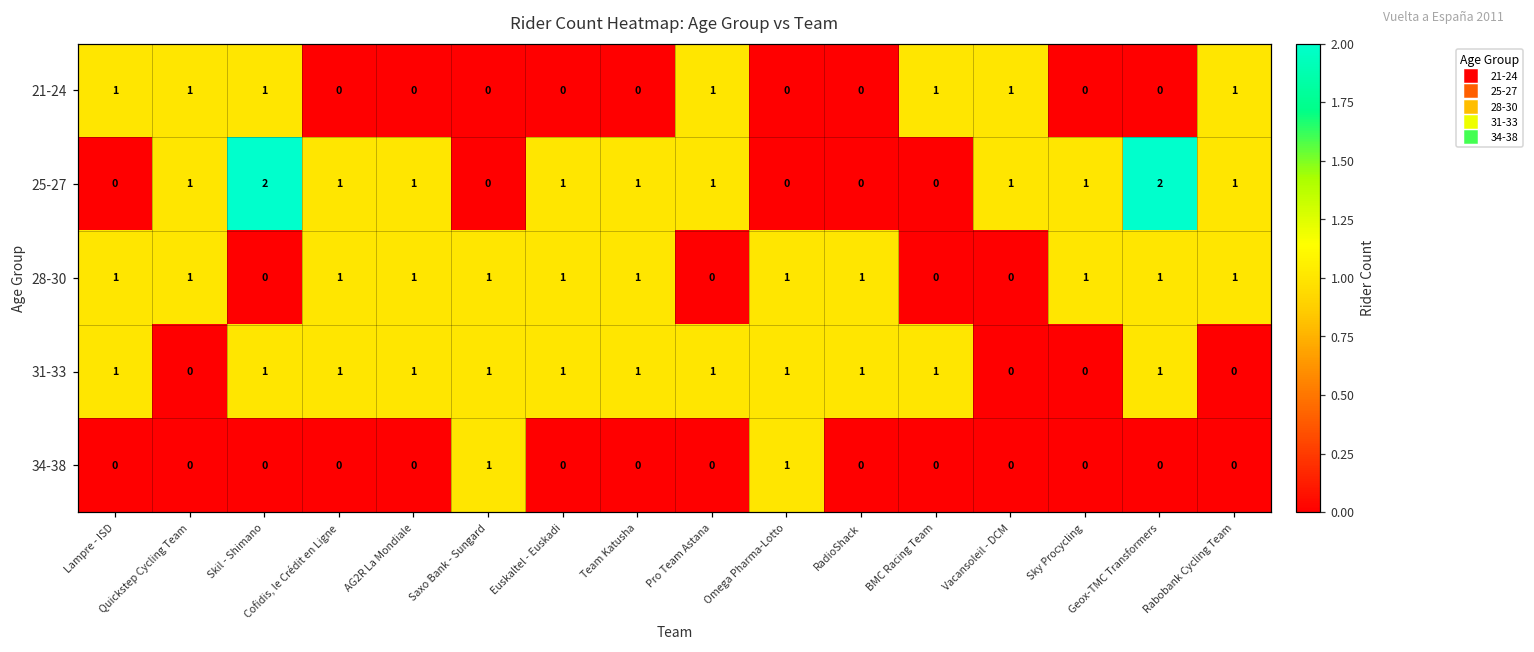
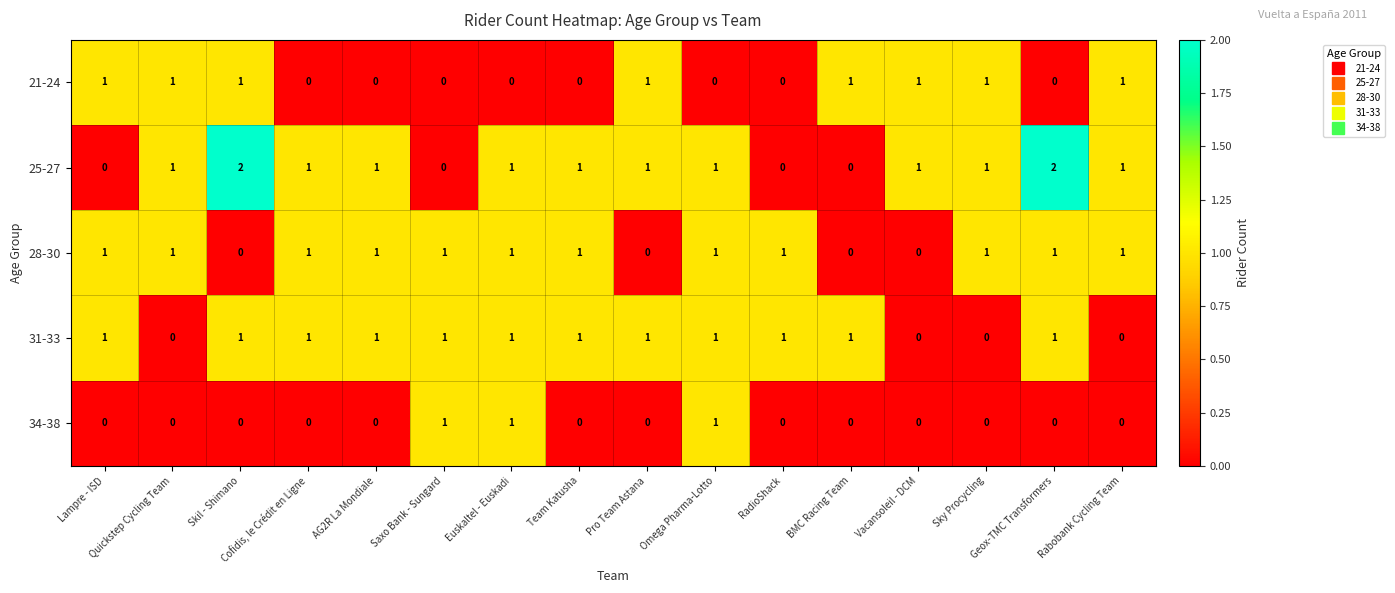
  {
    "21-24": {
      "Lampre - ISD": 1,
      "Quickstep Cycling Team": 1,
      "Skil - Shimano": 1,
      "Cofidis, le Crédit en Ligne": 0,
      "AG2R La Mondiale": 0,
      "Saxo Bank - Sungard": 0,
      "Euskaltel - Euskadi": 0,
      "Team Katusha": 0,
      "Pro Team Astana": 1,
      "Omega Pharma-Lotto": 0,
      "RadioShack": 0,
      "BMC Racing Team": 1,
      "Vacansoleil - DCM": 1,
-     "Sky Procycling": 0,
+     "Sky Procycling": 1,
      "Geox-TMC Transformers": 0,
      "Rabobank Cycling Team": 1
    },
    "25-27": {
      "Lampre - ISD": 0,
      "Quickstep Cycling Team": 1,
      "Skil - Shimano": 2,
      "Cofidis, le Crédit en Ligne": 1,
      "AG2R La Mondiale": 1,
      "Saxo Bank - Sungard": 0,
      "Euskaltel - Euskadi": 1,
      "Team Katusha": 1,
      "Pro Team Astana": 1,
-     "Omega Pharma-Lotto": 0,
+     "Omega Pharma-Lotto": 1,
      "RadioShack": 0,
      "BMC Racing Team": 0,
      "Vacansoleil - DCM": 1,
      "Sky Procycling": 1,
      "Geox-TMC Transformers": 2,
      "Rabobank Cycling Team": 1
    },
    "28-30": {
      "Lampre - ISD": 1,
      "Quickstep Cycling Team": 1,
      "Skil - Shimano": 0,
      "Cofidis, le Crédit en Ligne": 1,
      "AG2R La Mondiale": 1,
      "Saxo Bank - Sungard": 1,
      "Euskaltel - Euskadi": 1,
      "Team Katusha": 1,
      "Pro Team Astana": 0,
      "Omega Pharma-Lotto": 1,
      "RadioShack": 1,
      "BMC Racing Team": 0,
      "Vacansoleil - DCM": 0,
      "Sky Procycling": 1,
      "Geox-TMC Transformers": 1,
      "Rabobank Cycling Team": 1
    },
    "31-33": {
      "Lampre - ISD": 1,
      "Quickstep Cycling Team": 0,
      "Skil - Shimano": 1,
      "Cofidis, le Crédit en Ligne": 1,
      "AG2R La Mondiale": 1,
      "Saxo Bank - Sungard": 1,
      "Euskaltel - Euskadi": 1,
      "Team Katusha": 1,
      "Pro Team Astana": 1,
      "Omega Pharma-Lotto": 1,
      "RadioShack": 1,
      "BMC Racing Team": 1,
      "Vacansoleil - DCM": 0,
      "Sky Procycling": 0,
      "Geox-TMC Transformers": 1,
      "Rabobank Cycling Team": 0
    },
    "34-38": {
      "Lampre - ISD": 0,
      "Quickstep Cycling Team": 0,
      "Skil - Shimano": 0,
      "Cofidis, le Crédit en Ligne": 0,
      "AG2R La Mondiale": 0,
      "Saxo Bank - Sungard": 1,
-     "Euskaltel - Euskadi": 0,
+     "Euskaltel - Euskadi": 1,
      "Team Katusha": 0,
      "Pro Team Astana": 0,
      "Omega Pharma-Lotto": 1,
      "RadioShack": 0,
      "BMC Racing Team": 0,
      "Vacansoleil - DCM": 0,
      "Sky Procycling": 0,
      "Geox-TMC Transformers": 0,
      "Rabobank Cycling Team": 0
    }
  }
